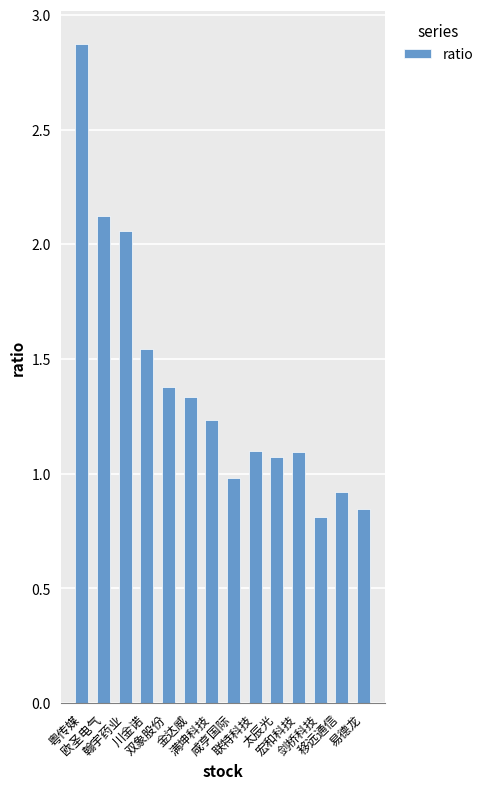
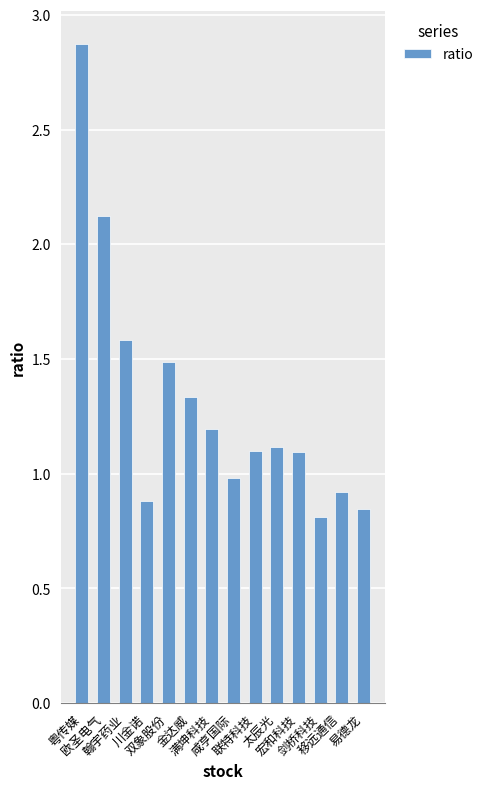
  {
    "粤传媒": 2.87,
    "欧圣电气": 2.12,
-   "翰宇药业": 2.06,
-   "川金诺": 1.54,
-   "双象股份": 1.38,
+   "翰宇药业": 1.58,
+   "川金诺": 0.88,
+   "双象股份": 1.49,
    "金达威": 1.34,
-   "满坤科技": 1.24,
+   "满坤科技": 1.19,
    "咸亨国际": 0.98,
    "联特科技": 1.10,
-   "太辰光": 1.07,
+   "太辰光": 1.12,
    "宏和科技": 1.09,
    "剑桥科技": 0.81,
    "移远通信": 0.92,
    "易德龙": 0.85
  }
